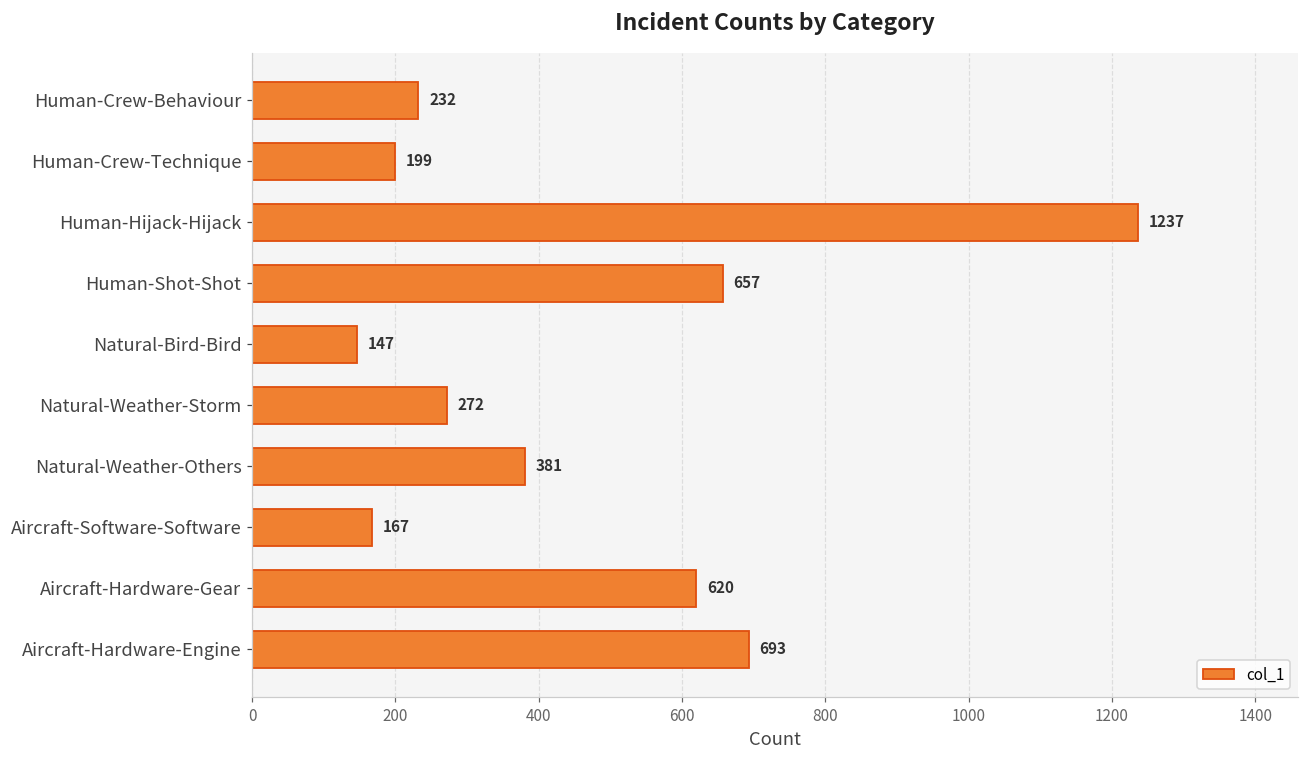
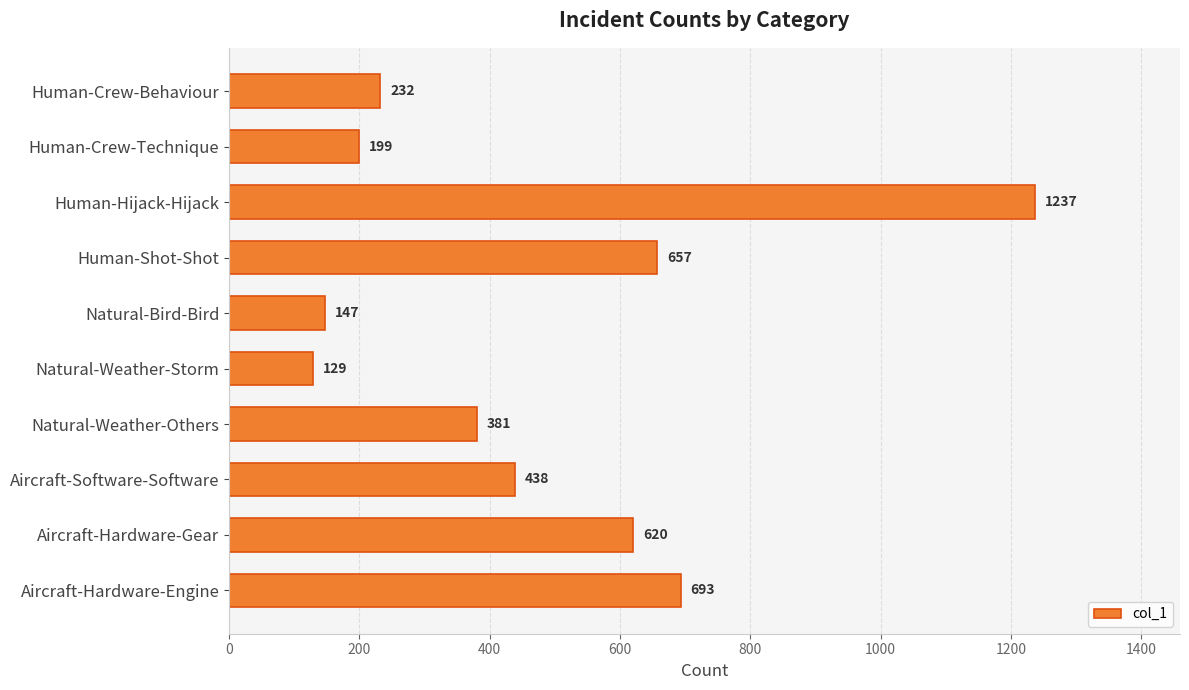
  {
    "Human-Crew-Behaviour": 232,
    "Human-Crew-Technique": 199,
    "Human-Hijack-Hijack": 1237,
    "Human-Shot-Shot": 657,
    "Natural-Bird-Bird": 147,
-   "Natural-Weather-Storm": 272,
+   "Natural-Weather-Storm": 129,
    "Natural-Weather-Others": 381,
-   "Aircraft-Software-Software": 167,
+   "Aircraft-Software-Software": 438,
    "Aircraft-Hardware-Gear": 620,
    "Aircraft-Hardware-Engine": 693
  }
